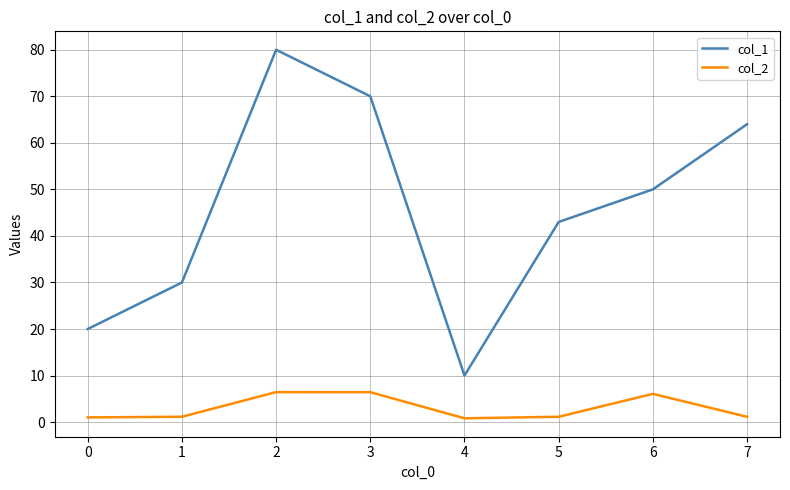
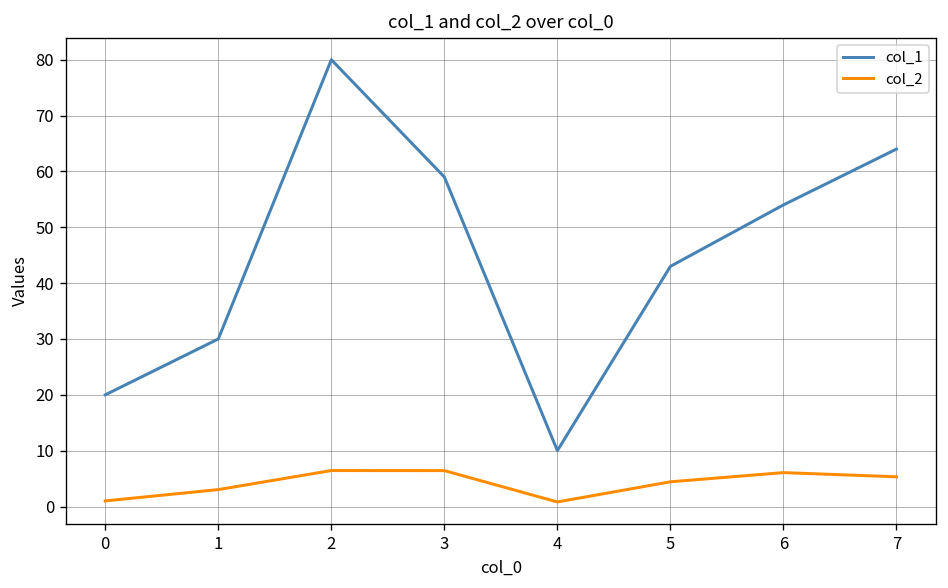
  {
    "col_1": {
      "0": 20,
      "1": 30,
      "2": 80,
-     "3": 70,
+     "3": 59,
      "4": 10,
      "5": 43,
-     "6": 50,
+     "6": 54,
      "7": 64
    },
    "col_2": {
      "0": 1,
-     "1": 1,
+     "1": 3,
      "2": 6,
      "3": 6,
      "4": 1,
-     "5": 1,
+     "5": 4,
      "6": 6,
-     "7": 1
+     "7": 5
    }
  }
